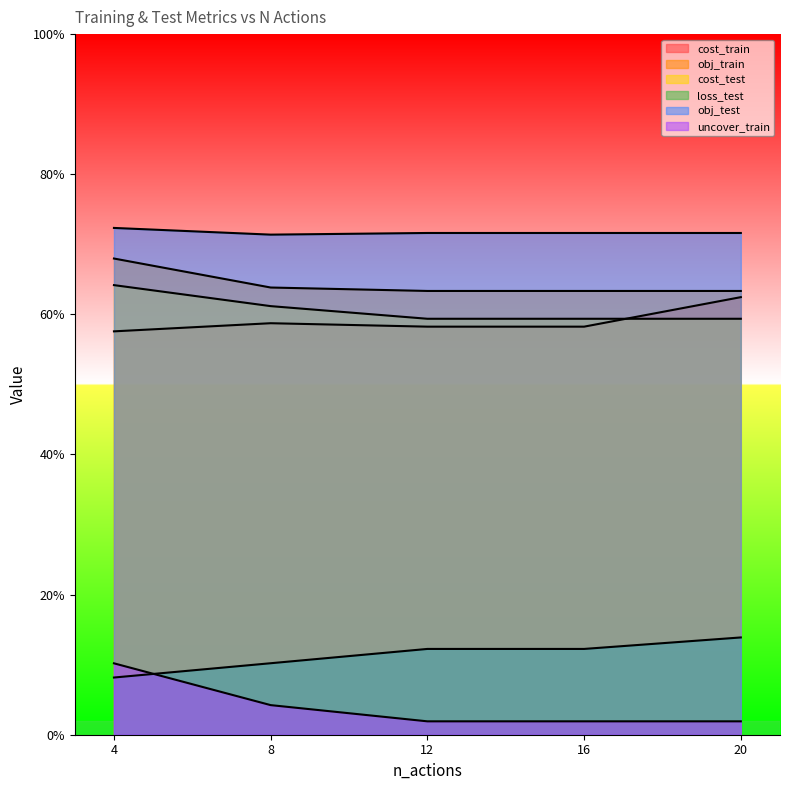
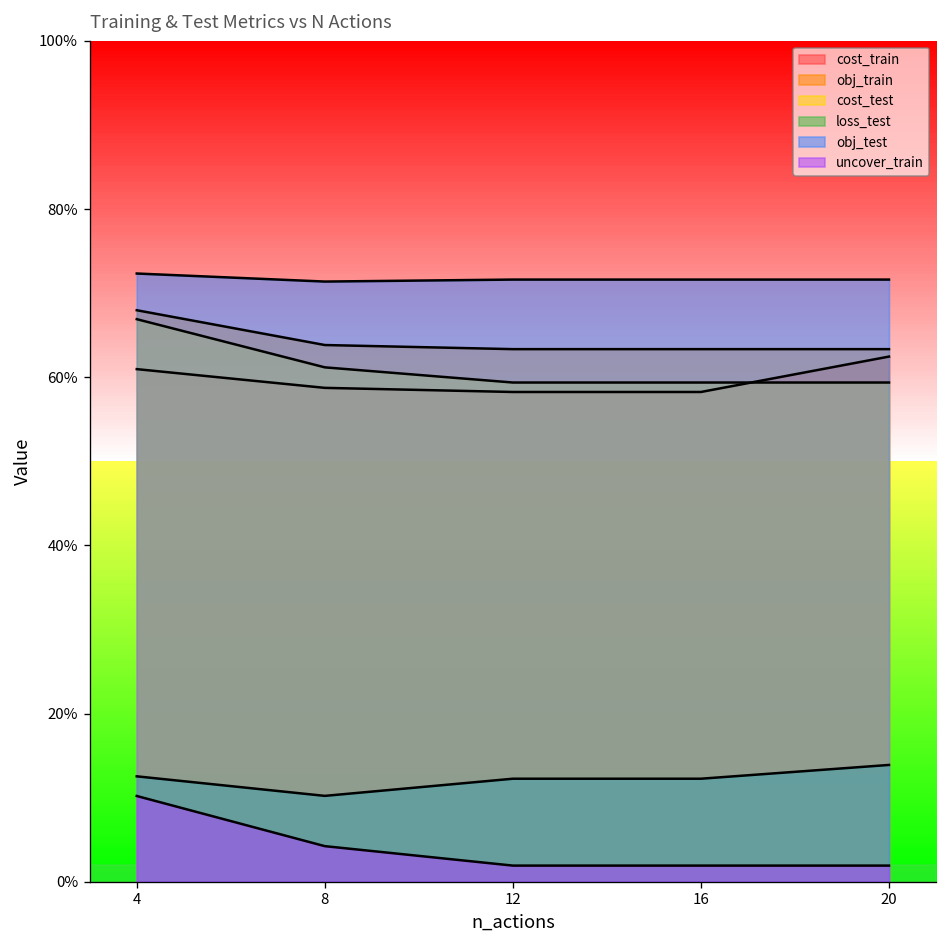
  {
    "cost_train": {
-     "4": "58%",
+     "4": "61%",
      "8": "59%",
      "12": "58%",
      "16": "58%",
      "20": "62%"
    },
    "obj_train": {
      "4": "68%",
      "8": "64%",
      "12": "63%",
      "16": "63%",
      "20": "63%"
    },
    "cost_test": {
-     "4": "64%",
+     "4": "67%",
      "8": "61%",
      "12": "59%",
      "16": "59%",
      "20": "59%"
    },
    "loss_test": {
-     "4": "8%",
+     "4": "13%",
      "8": "10%",
      "12": "12%",
      "16": "12%",
      "20": "14%"
    },
    "obj_test": {
      "4": "72%",
      "8": "71%",
      "12": "72%",
      "16": "72%",
      "20": "72%"
    },
    "uncover_train": {
      "4": "10%",
      "8": "4%"
    }
  }
